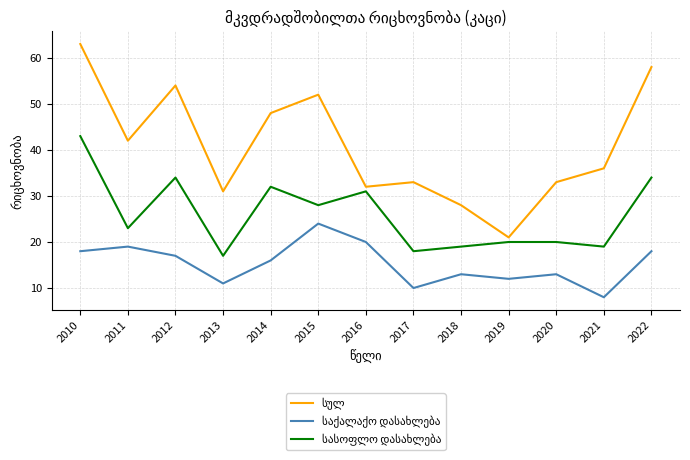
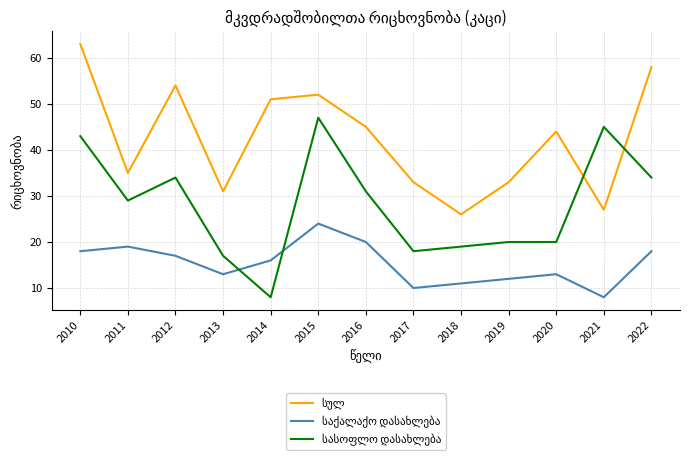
  {
    "სულ": {
      "2010": 63,
-     "2011": 42,
+     "2011": 35,
      "2012": 54,
      "2013": 31,
-     "2014": 48,
+     "2014": 51,
      "2015": 52,
-     "2016": 32,
+     "2016": 45,
      "2017": 33,
-     "2018": 28,
-     "2019": 21,
-     "2020": 33,
-     "2021": 36,
+     "2018": 26,
+     "2019": 33,
+     "2020": 44,
+     "2021": 27,
      "2022": 58
    },
    "საქალაქო დასახლება": {
      "2010": 18,
      "2011": 19,
      "2012": 17,
-     "2013": 11,
+     "2013": 13,
      "2014": 16,
      "2015": 24,
      "2016": 20,
      "2017": 10,
-     "2018": 13,
+     "2018": 11,
      "2019": 12,
      "2020": 13,
      "2021": 8,
      "2022": 18
    },
    "სასოფლო დასახლება": {
      "2010": 43,
-     "2011": 23,
+     "2011": 29,
      "2012": 34,
      "2013": 17,
-     "2014": 32,
-     "2015": 28,
+     "2014": 8,
+     "2015": 47,
      "2016": 31,
      "2017": 18,
      "2018": 19,
      "2019": 20,
      "2020": 20,
-     "2021": 19,
+     "2021": 45,
      "2022": 34
    }
  }
